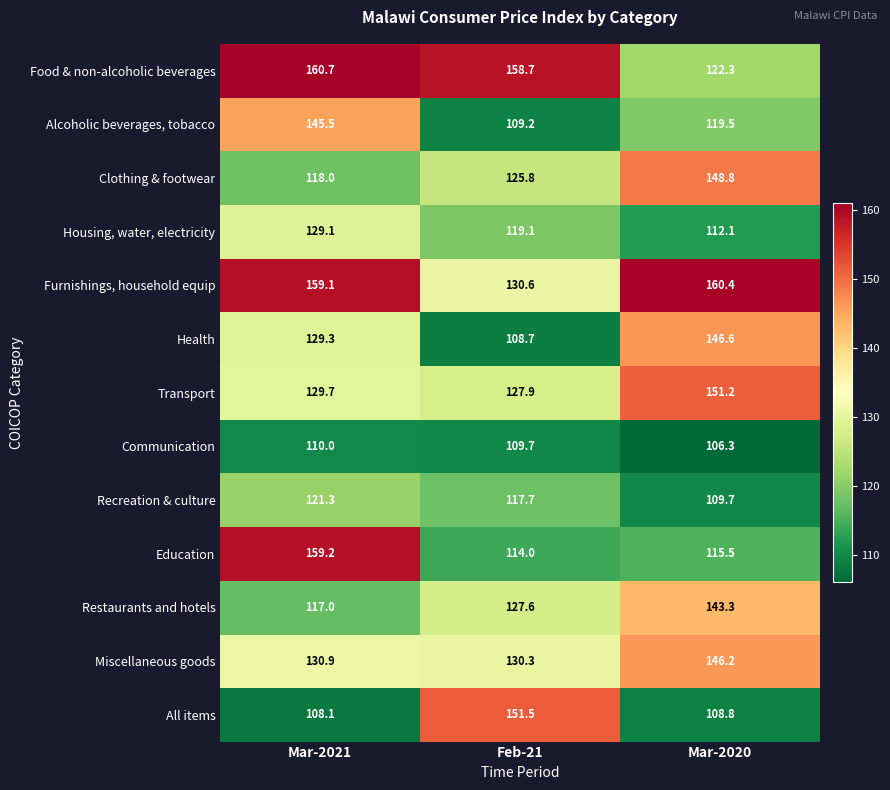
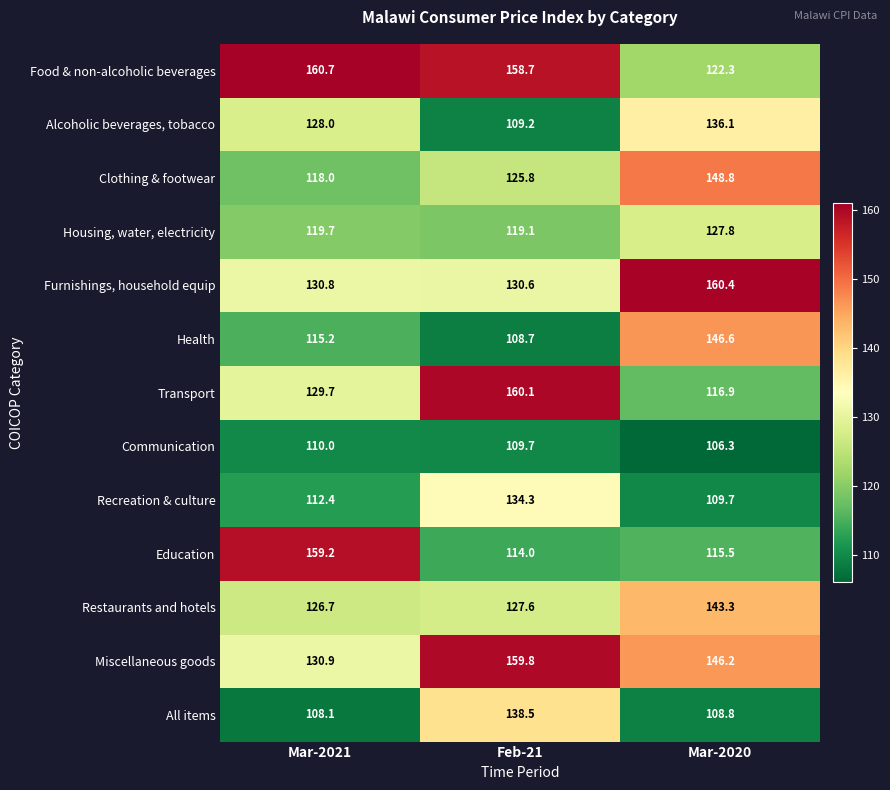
  {
    "Food & non-alcoholic beverages": {
      "Mar-2021": 160.7,
      "Feb-21": 158.7,
      "Mar-2020": 122.3
    },
    "Alcoholic beverages, tobacco": {
-     "Mar-2021": 145.5,
+     "Mar-2021": 128.0,
      "Feb-21": 109.2,
-     "Mar-2020": 119.5
+     "Mar-2020": 136.1
    },
    "Clothing & footwear": {
      "Mar-2021": 118.0,
      "Feb-21": 125.8,
      "Mar-2020": 148.8
    },
    "Housing, water, electricity": {
-     "Mar-2021": 129.1,
+     "Mar-2021": 119.7,
      "Feb-21": 119.1,
-     "Mar-2020": 112.1
+     "Mar-2020": 127.8
    },
    "Furnishings, household equip": {
-     "Mar-2021": 159.1,
+     "Mar-2021": 130.8,
      "Feb-21": 130.6,
      "Mar-2020": 160.4
    },
    "Health": {
-     "Mar-2021": 129.3,
+     "Mar-2021": 115.2,
      "Feb-21": 108.7,
      "Mar-2020": 146.6
    },
    "Transport": {
      "Mar-2021": 129.7,
-     "Feb-21": 127.9,
-     "Mar-2020": 151.2
+     "Feb-21": 160.1,
+     "Mar-2020": 116.9
    },
    "Communication": {
      "Mar-2021": 110.0,
      "Feb-21": 109.7,
      "Mar-2020": 106.3
    },
    "Recreation & culture": {
-     "Mar-2021": 121.3,
-     "Feb-21": 117.7,
+     "Mar-2021": 112.4,
+     "Feb-21": 134.3,
      "Mar-2020": 109.7
    },
    "Education": {
      "Mar-2021": 159.2,
      "Feb-21": 114.0,
      "Mar-2020": 115.5
    },
    "Restaurants and hotels": {
-     "Mar-2021": 117.0,
+     "Mar-2021": 126.7,
      "Feb-21": 127.6,
      "Mar-2020": 143.3
    },
    "Miscellaneous goods": {
      "Mar-2021": 130.9,
-     "Feb-21": 130.3,
+     "Feb-21": 159.8,
      "Mar-2020": 146.2
    },
    "All items": {
      "Mar-2021": 108.1,
-     "Feb-21": 151.5,
+     "Feb-21": 138.5,
      "Mar-2020": 108.8
    }
  }
